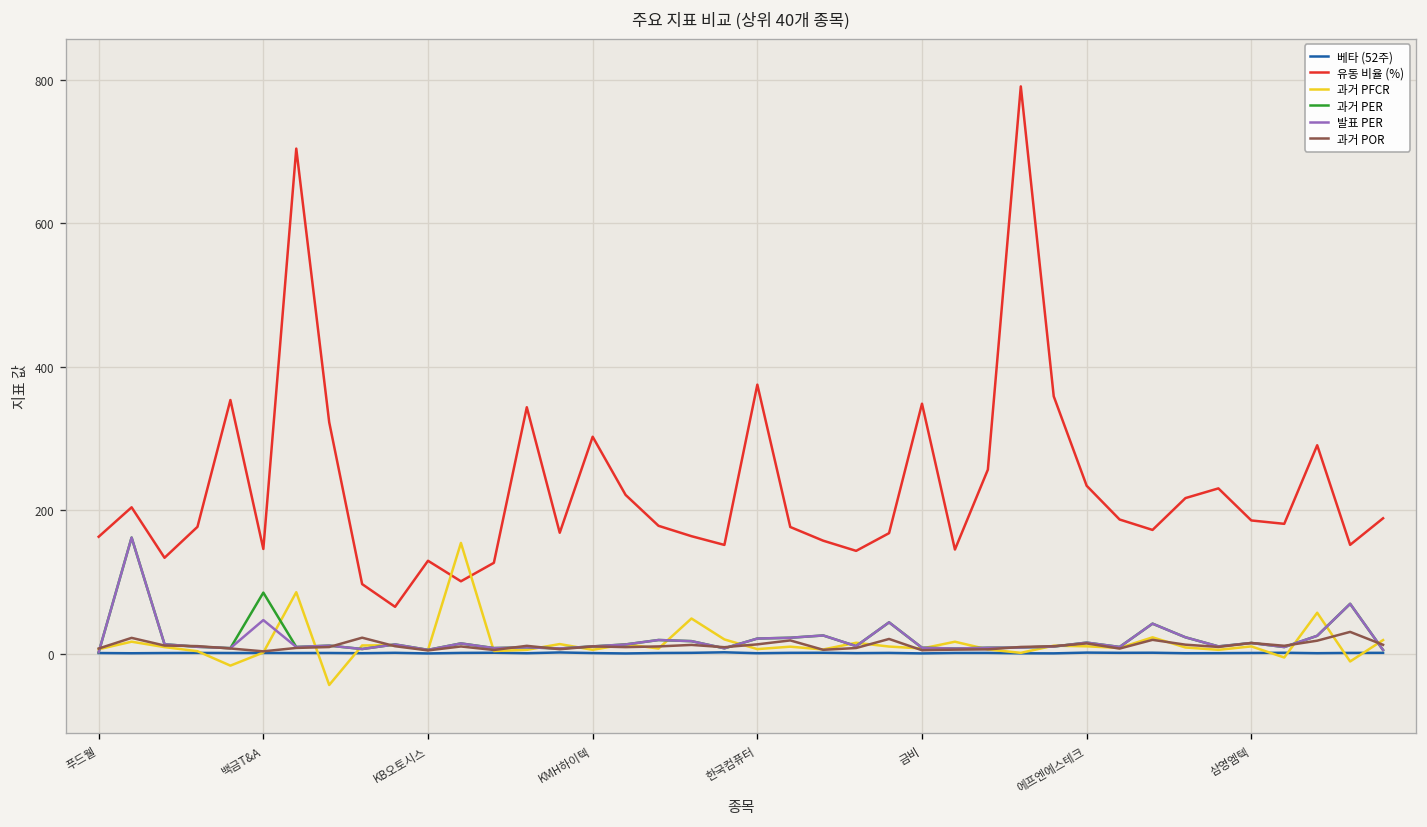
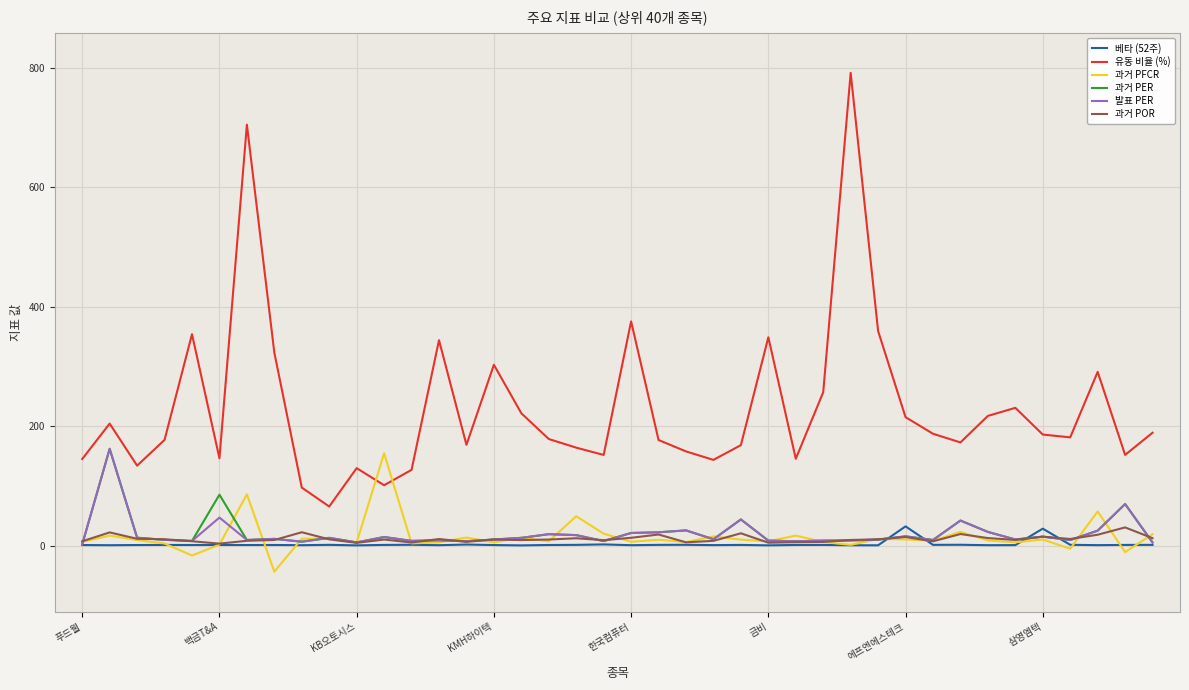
  {
    "베타 (52주)": {
      "KB오토시스": 0,
      "KMH하이텍": 0,
      "한국컴퓨터": 0,
      "금비": 0,
-     "에프엔에스테크": 0,
-     "삼영엠텍": 0
+     "에프엔에스테크": 30,
+     "삼영엠텍": 30
    },
    "유동 비율 (%)": {
-     "푸드웰": 160,
+     "푸드웰": 140,
      "백금T&A": 150,
      "KB오토시스": 130,
      "KMH하이텍": 300,
      "한국컴퓨터": 380,
      "금비": 350,
-     "에프엔에스테크": 230,
+     "에프엔에스테크": 210,
      "삼영엠텍": 190
    },
    "과거 PFCR": {
      "KMH하이텍": 10,
      "한국컴퓨터": 10,
      "삼영엠텍": 10
    },
    "과거 PER": {
      "백금T&A": 90
    },
    "발표 PER": {
      "백금T&A": 50
    },
    "과거 POR": {
      "한국컴퓨터": 10
    }
  }
